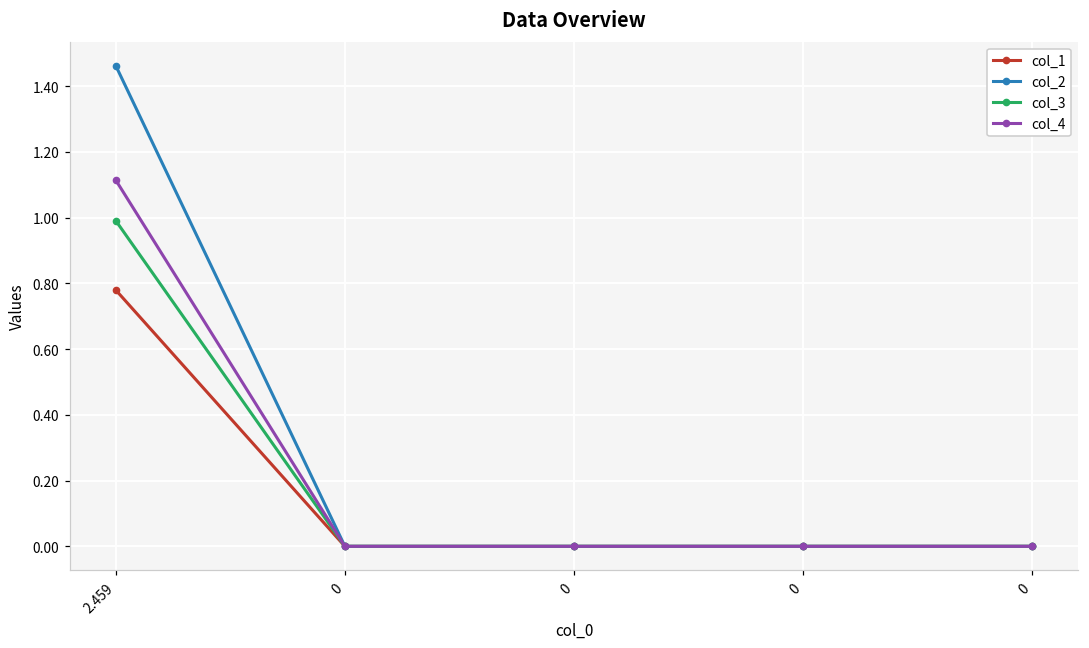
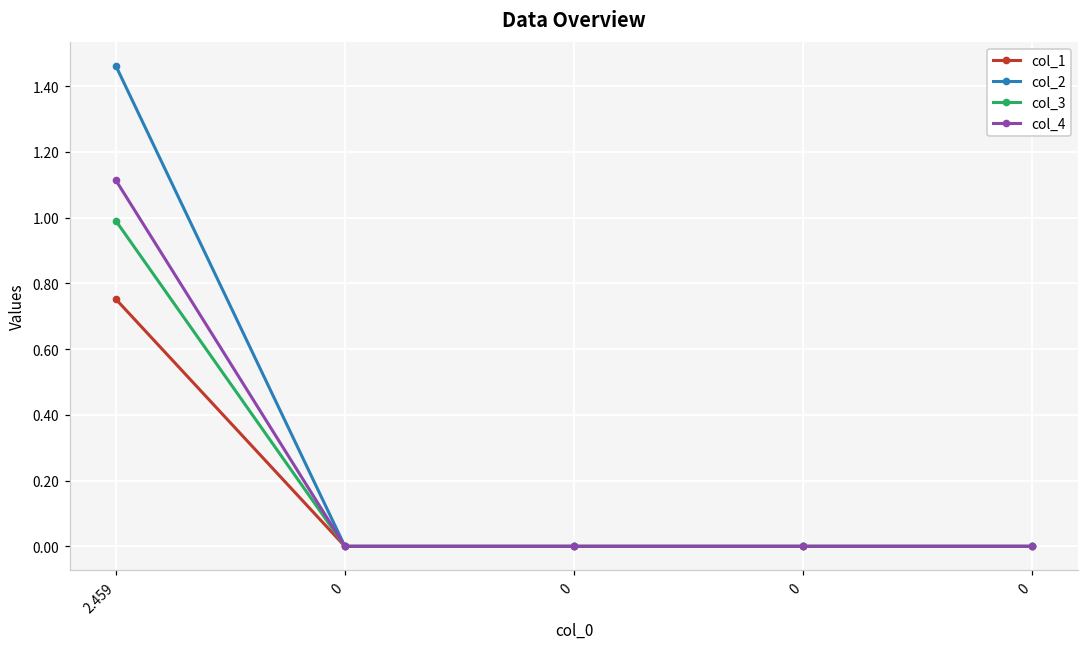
  {
    "col_1": {
-     "2.459": 0.78
+     "2.459": 0.75
    },
    "col_2": {
      "2.459": 1.46
    },
    "col_3": {
      "2.459": 0.99
    },
    "col_4": {
      "2.459": 1.11
    }
  }
